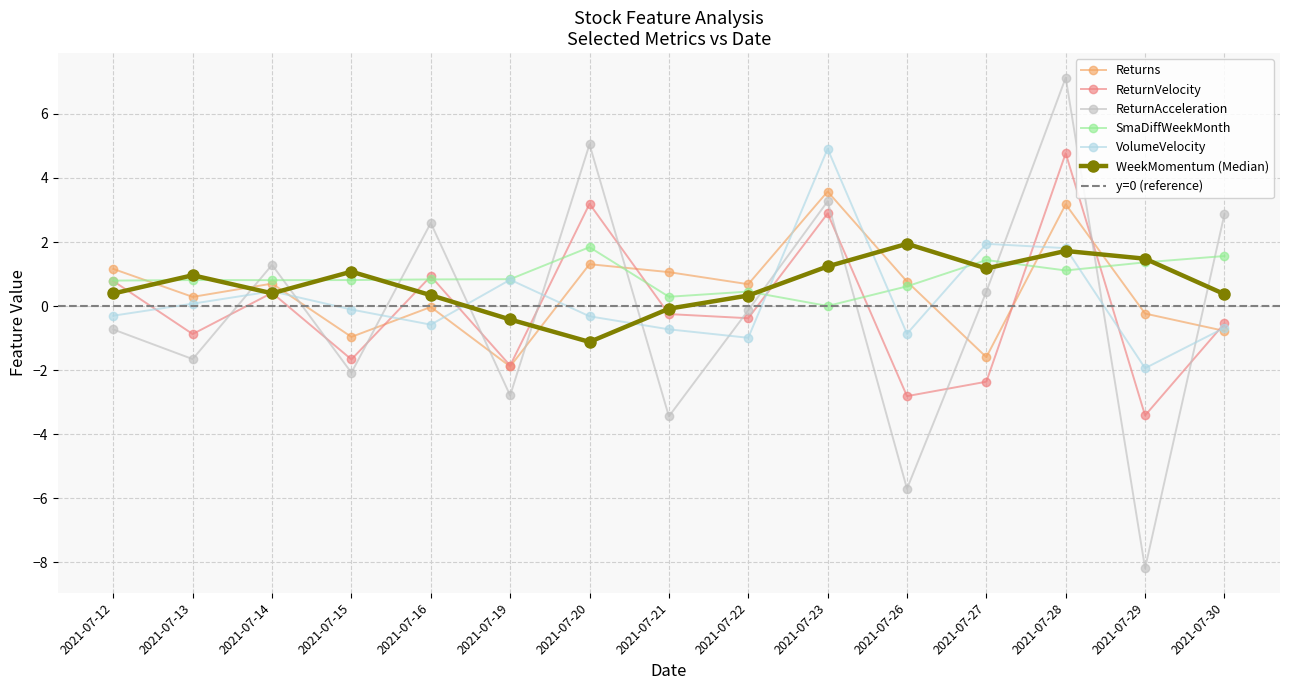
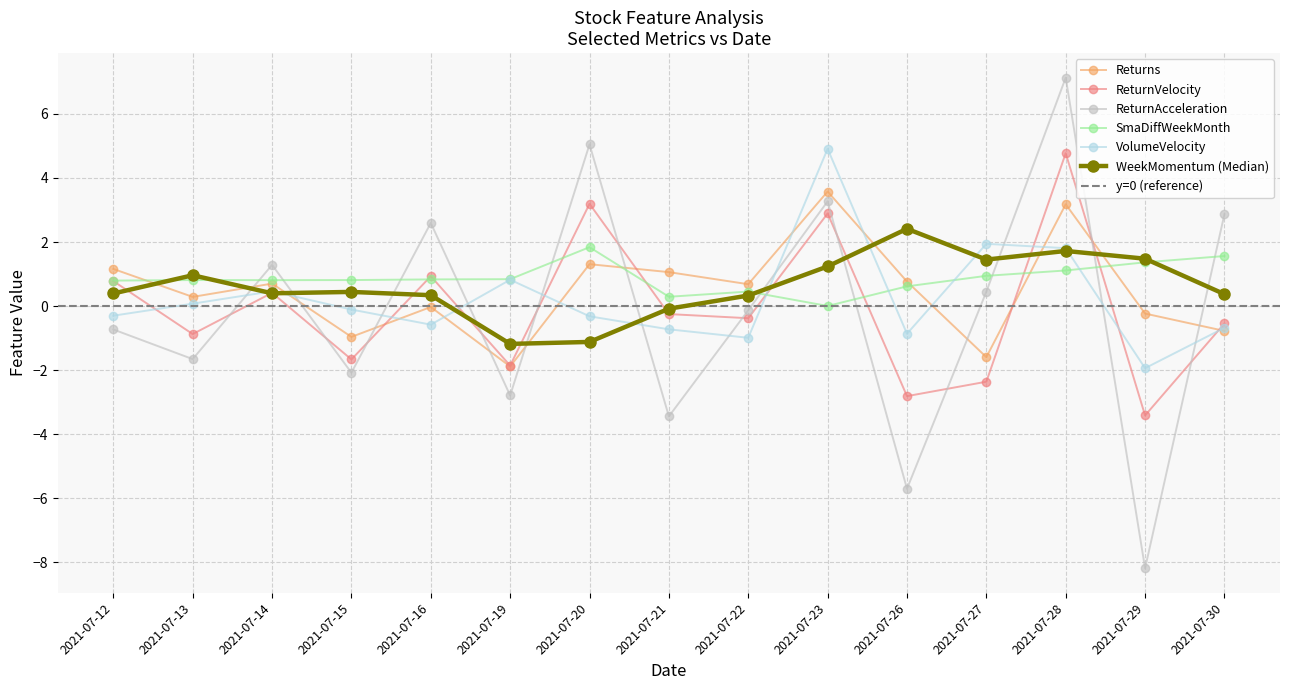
  {
    "SmaDiffWeekMonth": {
      "2021-07-13": 0.8,
      "2021-07-14": 0.8,
      "2021-07-15": 0.8,
      "2021-07-16": 0.8,
      "2021-07-20": 1.8,
      "2021-07-21": 0.3,
      "2021-07-22": 0.5,
      "2021-07-23": 0.0,
      "2021-07-26": 0.6,
-     "2021-07-27": 1.4,
+     "2021-07-27": 0.9,
      "2021-07-28": 1.1,
      "2021-07-29": 1.4,
      "2021-07-30": 1.6
    },
    "WeekMomentum (Median)": {
      "2021-07-12": 0.4,
      "2021-07-13": 1.0,
-     "2021-07-15": 1.1,
+     "2021-07-15": 0.4,
      "2021-07-16": 0.3,
-     "2021-07-19": -0.4,
+     "2021-07-19": -1.2,
      "2021-07-20": -1.1,
      "2021-07-21": -0.1,
      "2021-07-22": 0.3,
      "2021-07-23": 1.2,
-     "2021-07-26": 1.9,
-     "2021-07-27": 1.2,
+     "2021-07-26": 2.4,
+     "2021-07-27": 1.5,
      "2021-07-28": 1.7,
      "2021-07-29": 1.5,
      "2021-07-30": 0.4
    }
  }
